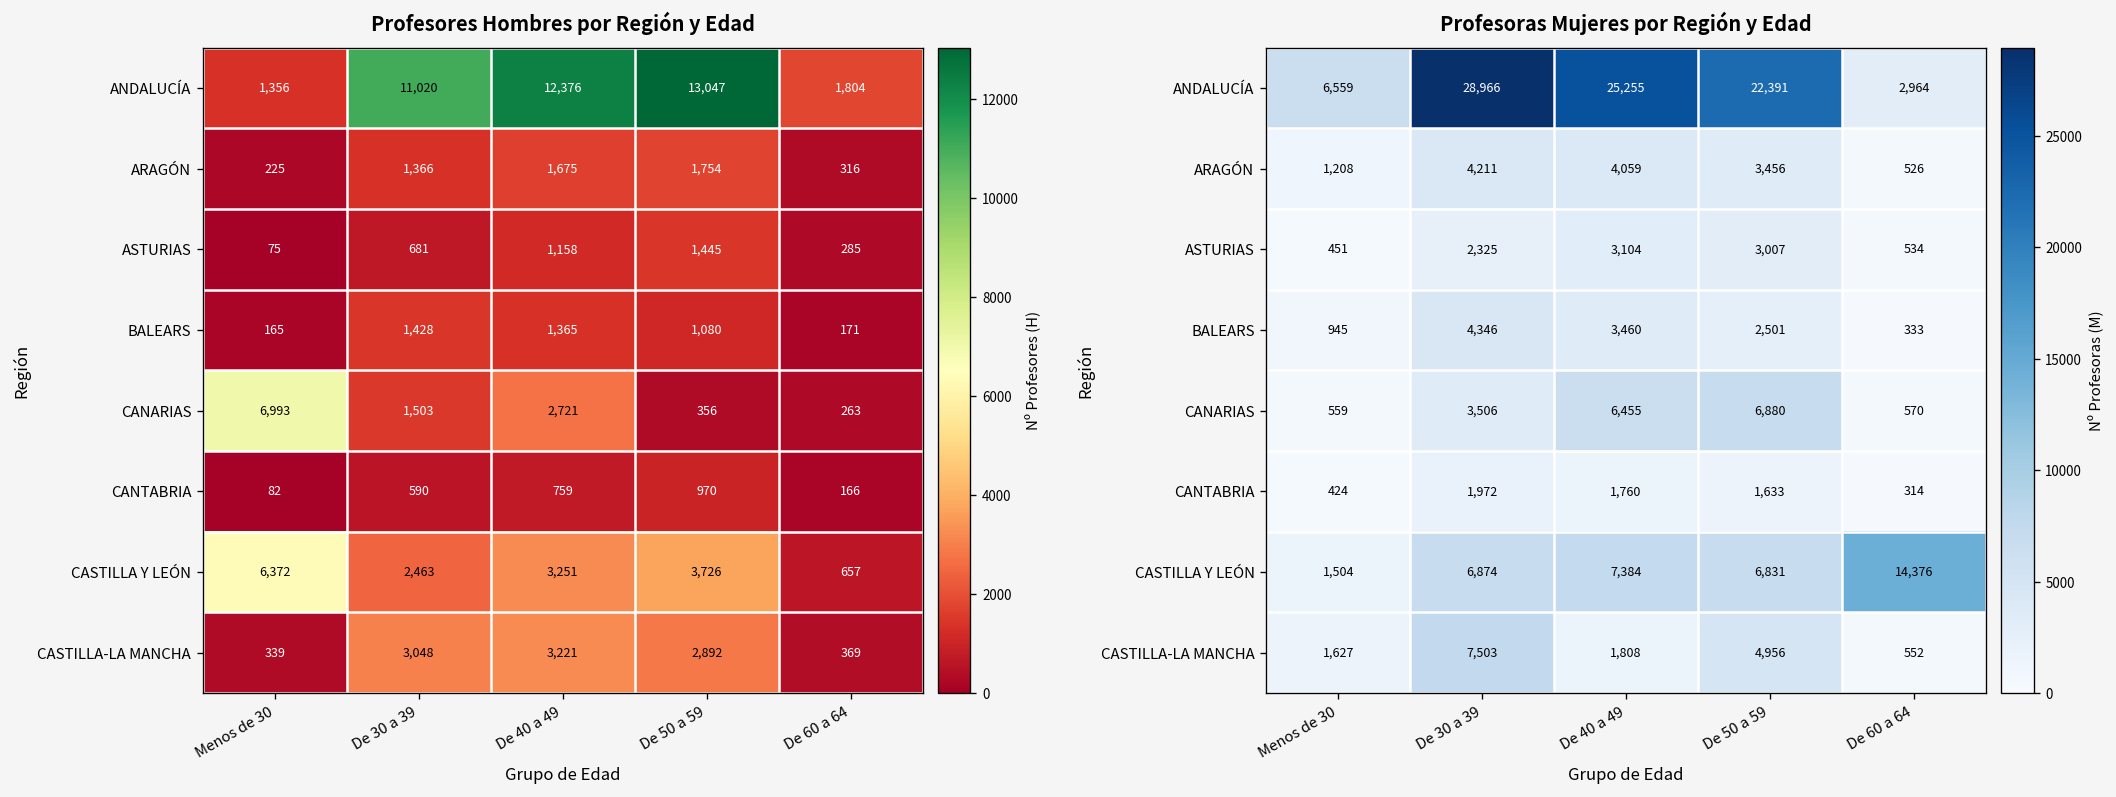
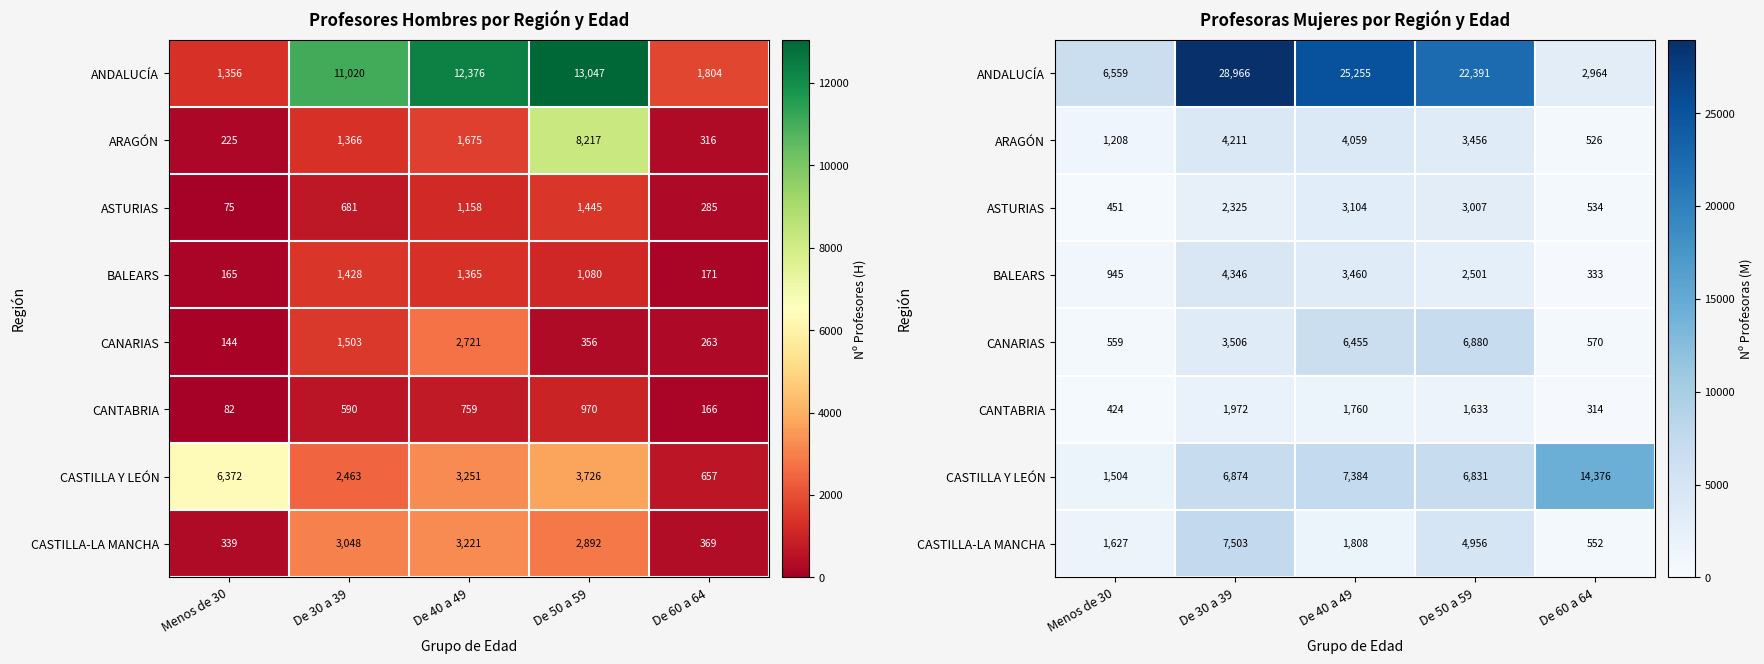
  {
    "Profesores Hombres por Región y Edad": {
      "ANDALUCÍA": {
        "Menos de 30": "1,356",
        "De 30 a 39": "11,020",
        "De 40 a 49": "12,376",
        "De 50 a 59": "13,047",
        "De 60 a 64": "1,804"
      },
      "ARAGÓN": {
        "Menos de 30": "225",
        "De 30 a 39": "1,366",
        "De 40 a 49": "1,675",
-       "De 50 a 59": "1,754",
+       "De 50 a 59": "8,217",
        "De 60 a 64": "316"
      },
      "ASTURIAS": {
        "Menos de 30": "75",
        "De 30 a 39": "681",
        "De 40 a 49": "1,158",
        "De 50 a 59": "1,445",
        "De 60 a 64": "285"
      },
      "BALEARS": {
        "Menos de 30": "165",
        "De 30 a 39": "1,428",
        "De 40 a 49": "1,365",
        "De 50 a 59": "1,080",
        "De 60 a 64": "171"
      },
      "CANARIAS": {
-       "Menos de 30": "6,993",
+       "Menos de 30": "144",
        "De 30 a 39": "1,503",
        "De 40 a 49": "2,721",
        "De 50 a 59": "356",
        "De 60 a 64": "263"
      },
      "CANTABRIA": {
        "Menos de 30": "82",
        "De 30 a 39": "590",
        "De 40 a 49": "759",
        "De 50 a 59": "970",
        "De 60 a 64": "166"
      },
      "CASTILLA Y LEÓN": {
        "Menos de 30": "6,372",
        "De 30 a 39": "2,463",
        "De 40 a 49": "3,251",
        "De 50 a 59": "3,726",
        "De 60 a 64": "657"
      },
      "CASTILLA-LA MANCHA": {
        "Menos de 30": "339",
        "De 30 a 39": "3,048",
        "De 40 a 49": "3,221",
        "De 50 a 59": "2,892",
        "De 60 a 64": "369"
      }
    },
    "Profesoras Mujeres por Región y Edad": {
      "ANDALUCÍA": {
        "Menos de 30": "6,559",
        "De 30 a 39": "28,966",
        "De 40 a 49": "25,255",
        "De 50 a 59": "22,391",
        "De 60 a 64": "2,964"
      },
      "ARAGÓN": {
        "Menos de 30": "1,208",
        "De 30 a 39": "4,211",
        "De 40 a 49": "4,059",
        "De 50 a 59": "3,456",
        "De 60 a 64": "526"
      },
      "ASTURIAS": {
        "Menos de 30": "451",
        "De 30 a 39": "2,325",
        "De 40 a 49": "3,104",
        "De 50 a 59": "3,007",
        "De 60 a 64": "534"
      },
      "BALEARS": {
        "Menos de 30": "945",
        "De 30 a 39": "4,346",
        "De 40 a 49": "3,460",
        "De 50 a 59": "2,501",
        "De 60 a 64": "333"
      },
      "CANARIAS": {
        "Menos de 30": "559",
        "De 30 a 39": "3,506",
        "De 40 a 49": "6,455",
        "De 50 a 59": "6,880",
        "De 60 a 64": "570"
      },
      "CANTABRIA": {
        "Menos de 30": "424",
        "De 30 a 39": "1,972",
        "De 40 a 49": "1,760",
        "De 50 a 59": "1,633",
        "De 60 a 64": "314"
      },
      "CASTILLA Y LEÓN": {
        "Menos de 30": "1,504",
        "De 30 a 39": "6,874",
        "De 40 a 49": "7,384",
        "De 50 a 59": "6,831",
        "De 60 a 64": "14,376"
      },
      "CASTILLA-LA MANCHA": {
        "Menos de 30": "1,627",
        "De 30 a 39": "7,503",
        "De 40 a 49": "1,808",
        "De 50 a 59": "4,956",
        "De 60 a 64": "552"
      }
    }
  }
